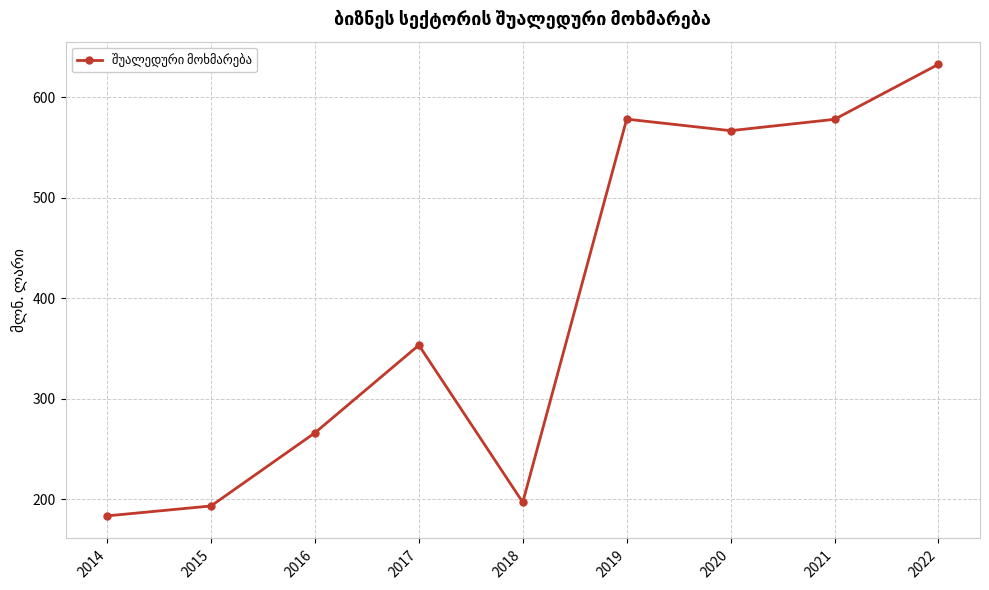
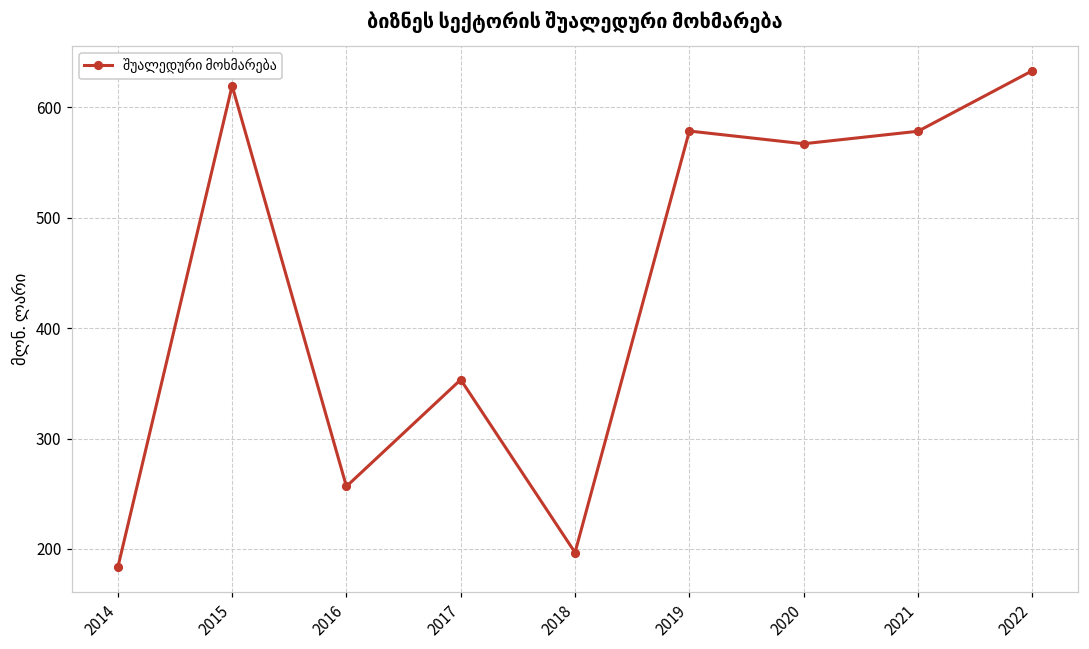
  {
    "2014": 183,
-   "2015": 193,
-   "2016": 266,
+   "2015": 619,
+   "2016": 257,
    "2017": 353,
    "2018": 197,
    "2019": 578,
    "2020": 567,
    "2021": 578,
    "2022": 633
  }
